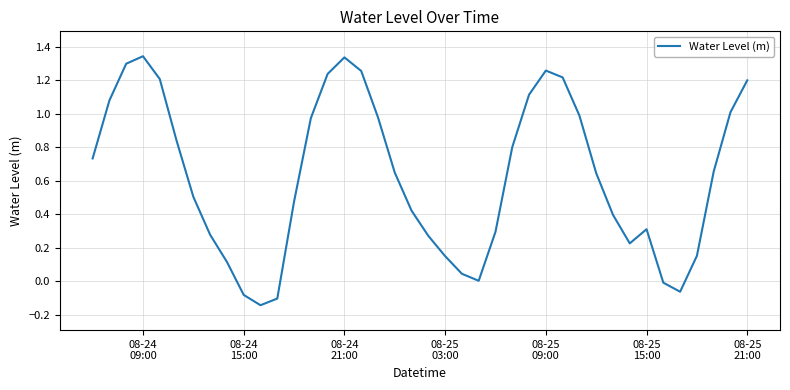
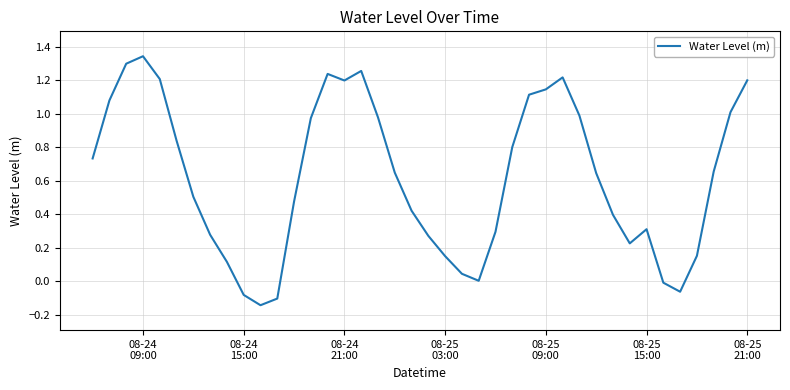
  {
    "08-24 09:00": 1.34,
    "08-24 15:00": -0.08,
-   "08-24 21:00": 1.34,
+   "08-24 21:00": 1.20,
    "08-25 03:00": 0.15,
-   "08-25 09:00": 1.26,
+   "08-25 09:00": 1.15,
    "08-25 15:00": 0.31,
    "08-25 21:00": 1.20
  }
